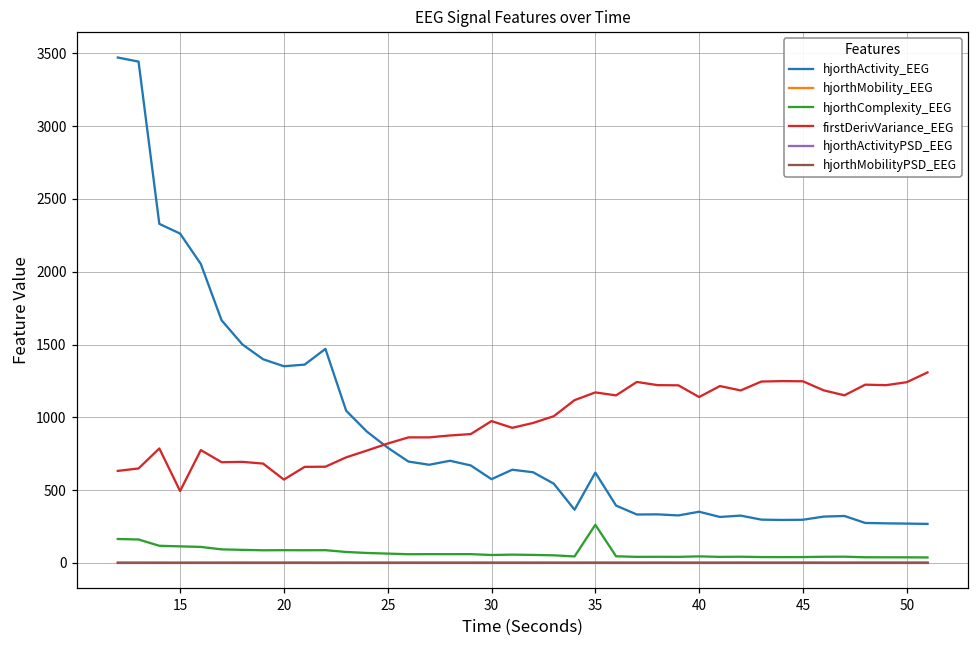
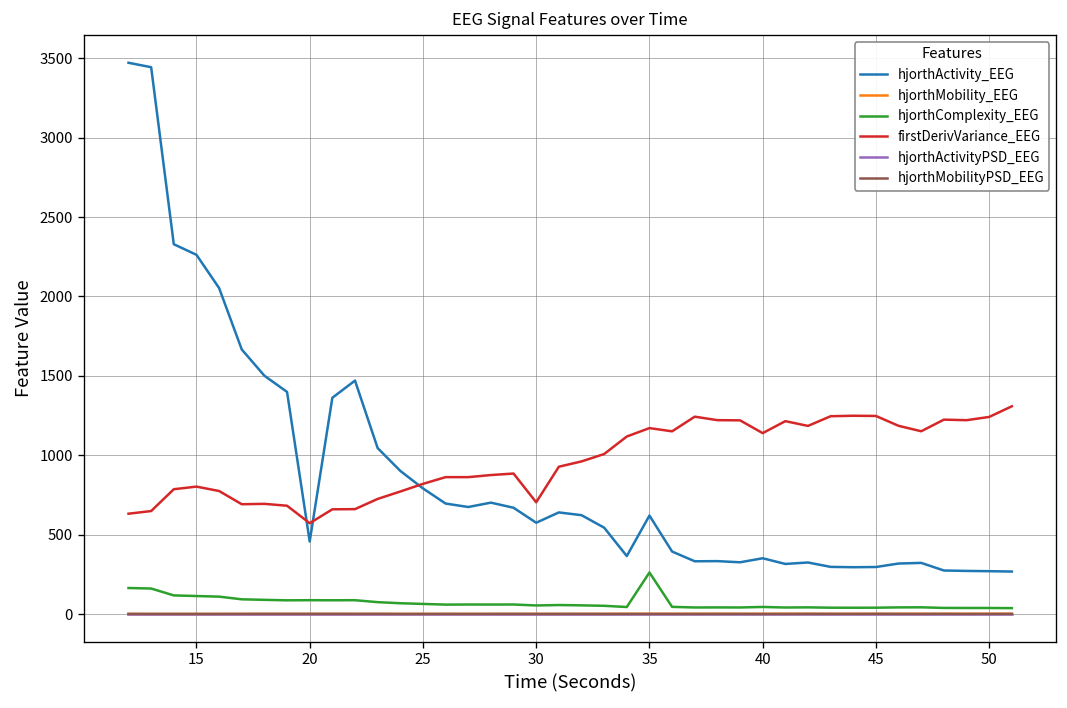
  {
    "hjorthActivity_EEG": {
      "15": 2260,
-     "20": 1350,
+     "20": 460,
      "25": 790,
      "30": 580,
      "35": 620,
      "40": 350,
      "45": 300,
      "50": 270
    },
    "hjorthMobilityPSD_EEG": {
      "15": 0,
      "20": 0,
      "25": 0,
      "30": 0,
      "35": 0,
      "40": 0,
      "45": 0,
      "50": 0
    },
    "hjorthComplexity_EEG": {
      "15": 110,
      "20": 90,
      "25": 60,
      "30": 50,
      "35": 260,
      "40": 50,
      "45": 40,
      "50": 40
    },
    "firstDerivVariance_EEG": {
-     "15": 490,
+     "15": 800,
      "20": 570,
      "25": 820,
-     "30": 970,
+     "30": 700,
      "35": 1170,
      "40": 1140,
      "45": 1250,
      "50": 1240
    }
  }
